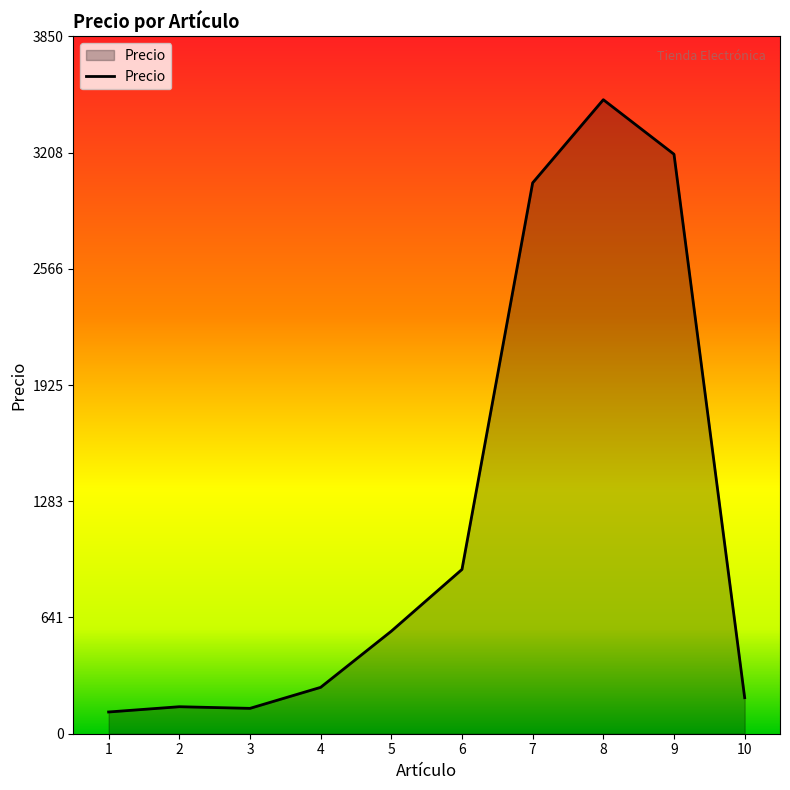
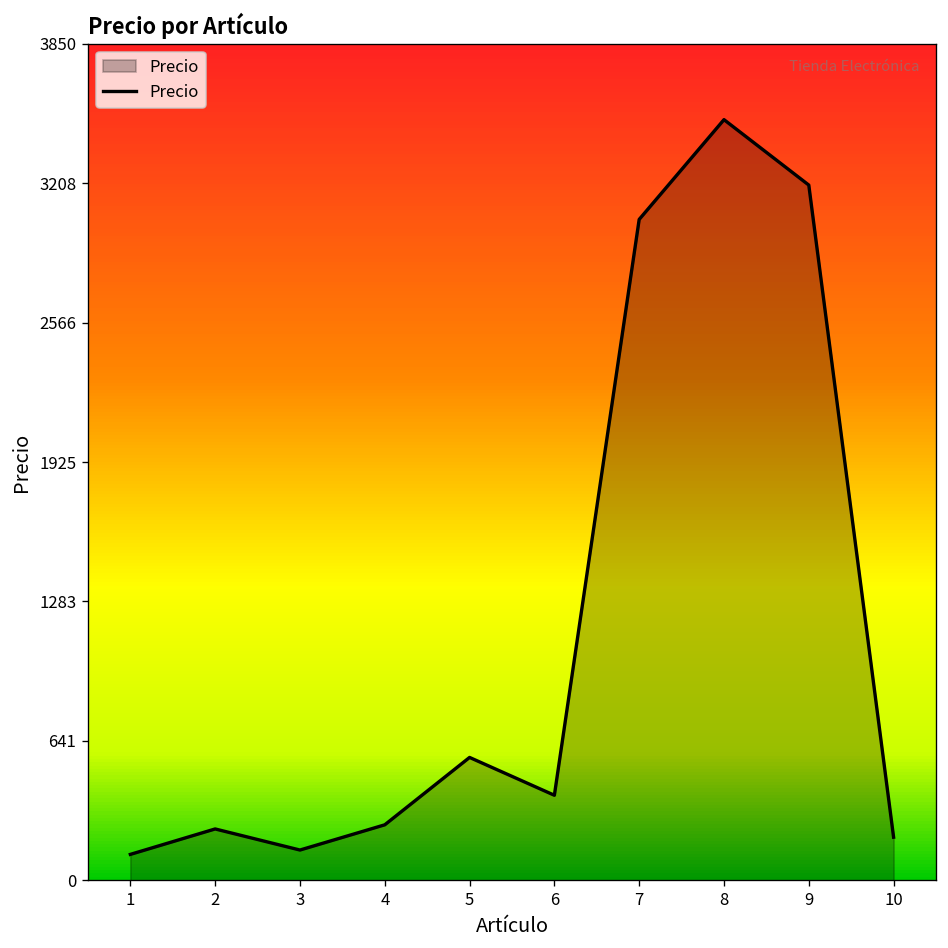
  {
    "1": 120,
-   "2": 150,
+   "2": 240,
    "3": 140,
    "4": 260,
    "5": 570,
-   "6": 910,
+   "6": 390,
    "7": 3040,
    "8": 3500,
    "9": 3200,
    "10": 200
  }
